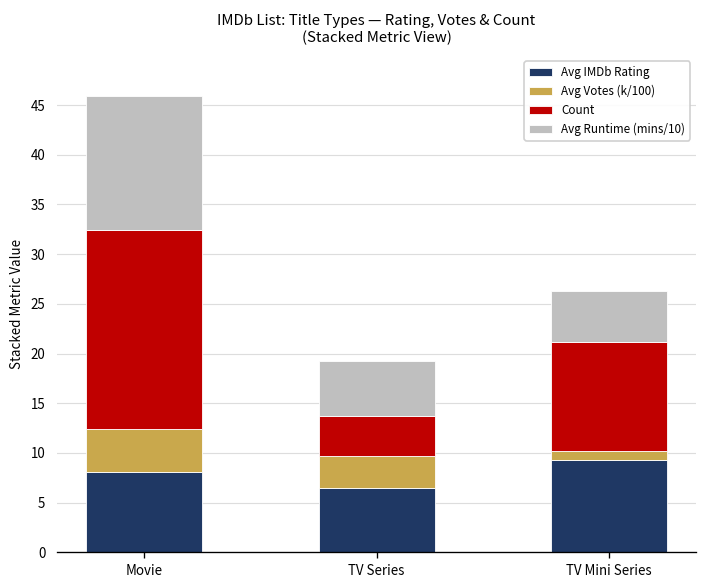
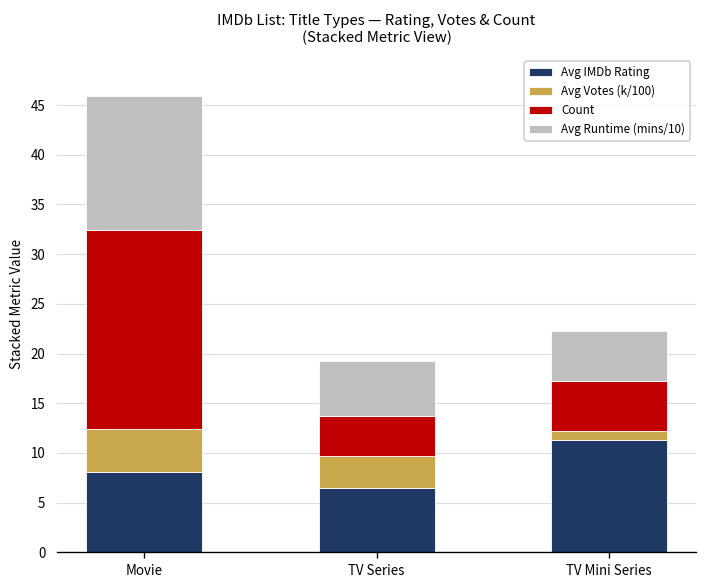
  {
    "Avg IMDb Rating": {
      "Movie": 8,
      "TV Series": 6,
-     "TV Mini Series": 9
+     "TV Mini Series": 11
    },
    "Avg Votes (k/100)": {
      "Movie": 4,
      "TV Series": 3,
      "TV Mini Series": 1
    },
    "Count": {
      "Movie": 20,
      "TV Series": 4,
-     "TV Mini Series": 11
+     "TV Mini Series": 5
    },
    "Avg Runtime (mins/10)": {
      "Movie": 14,
      "TV Series": 6,
      "TV Mini Series": 5
    }
  }
